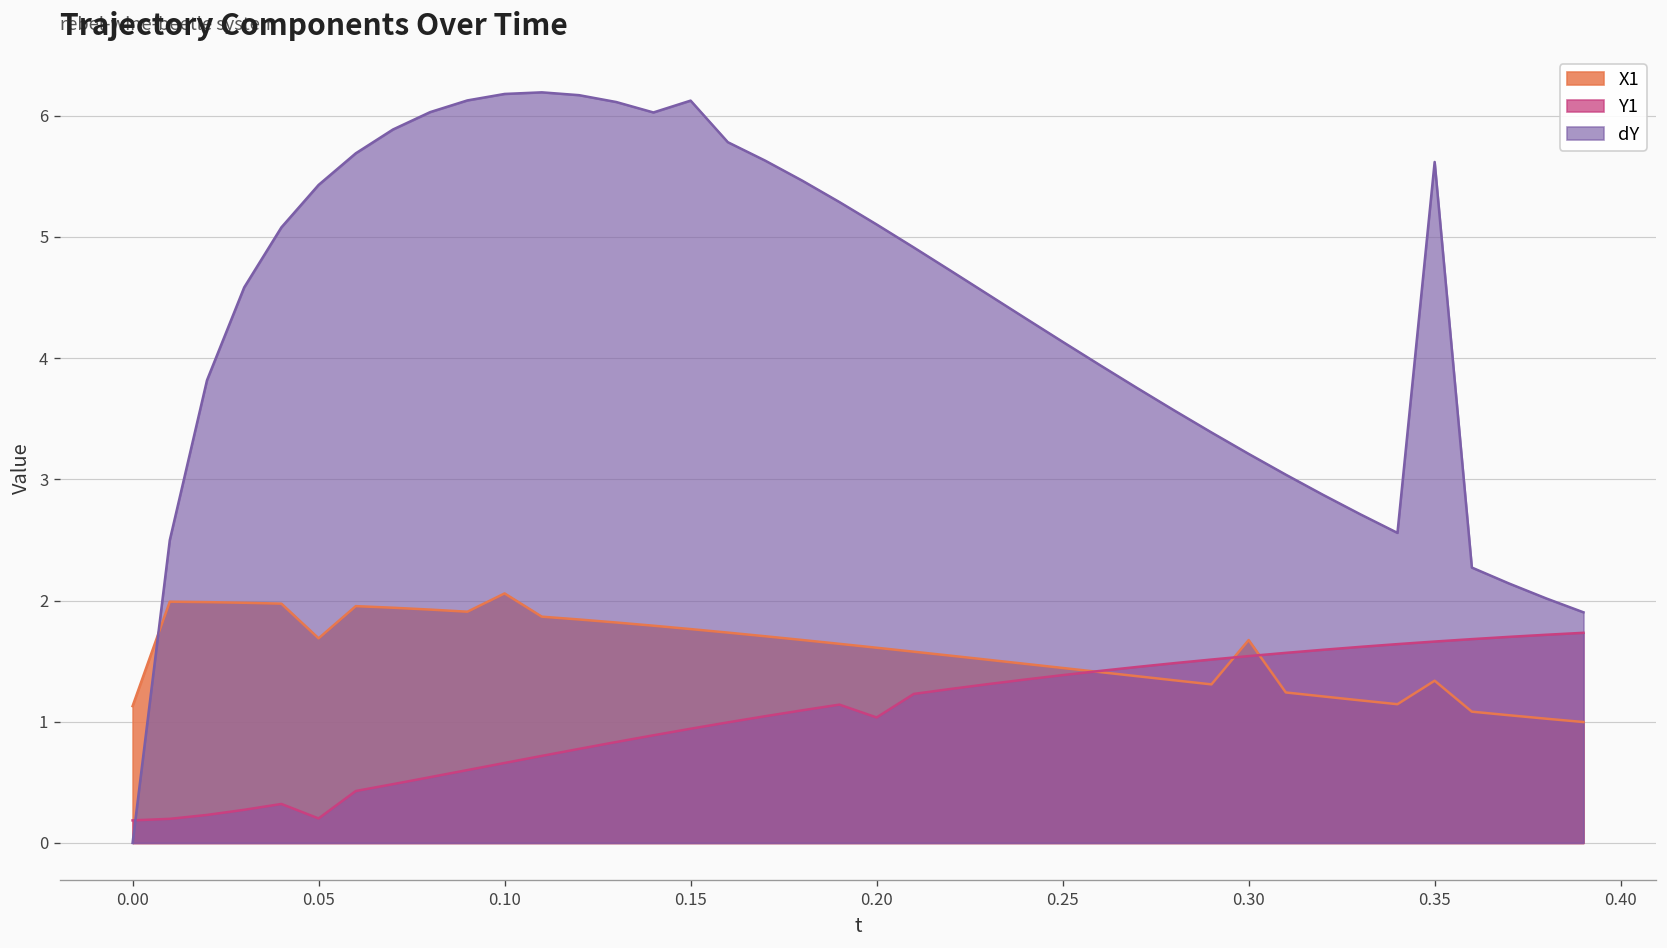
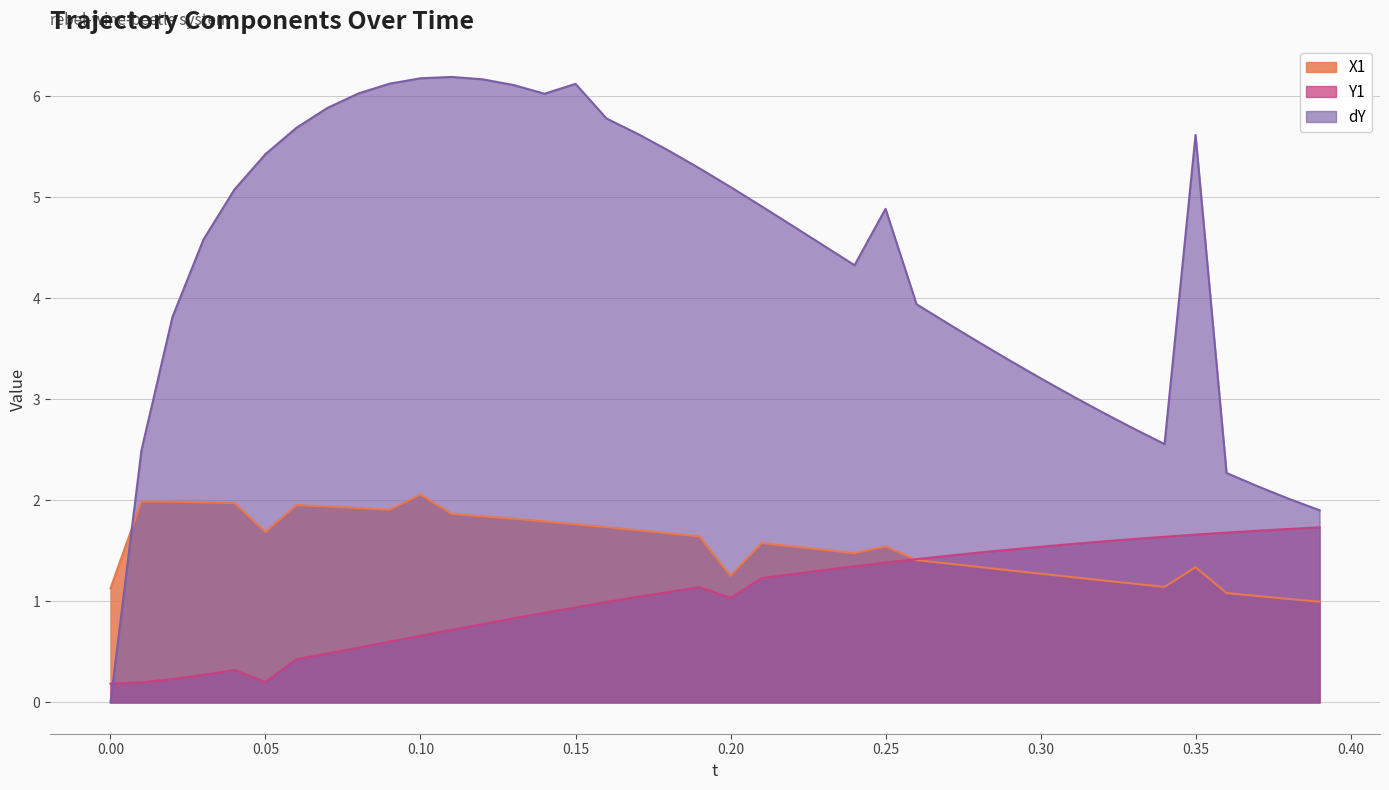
  {
    "X1": {
      "0.00": 1.13,
      "0.05": 1.69,
      "0.10": 2.06,
      "0.15": 1.76,
-     "0.20": 1.61,
-     "0.25": 1.44,
-     "0.30": 1.67,
+     "0.20": 1.25,
+     "0.25": 1.54,
+     "0.30": 1.27,
      "0.35": 1.34
    },
    "Y1": {
      "0.00": 0.19,
      "0.05": 0.20,
      "0.10": 0.66,
      "0.15": 0.94,
      "0.20": 1.04,
      "0.25": 1.38,
      "0.30": 1.54,
      "0.35": 1.66
    },
    "dY": {
      "0.00": 0.00,
      "0.05": 5.43,
      "0.10": 6.18,
      "0.15": 6.12,
      "0.20": 5.10,
-     "0.25": 4.13,
+     "0.25": 4.89,
      "0.30": 3.21,
      "0.35": 5.62
    }
  }
